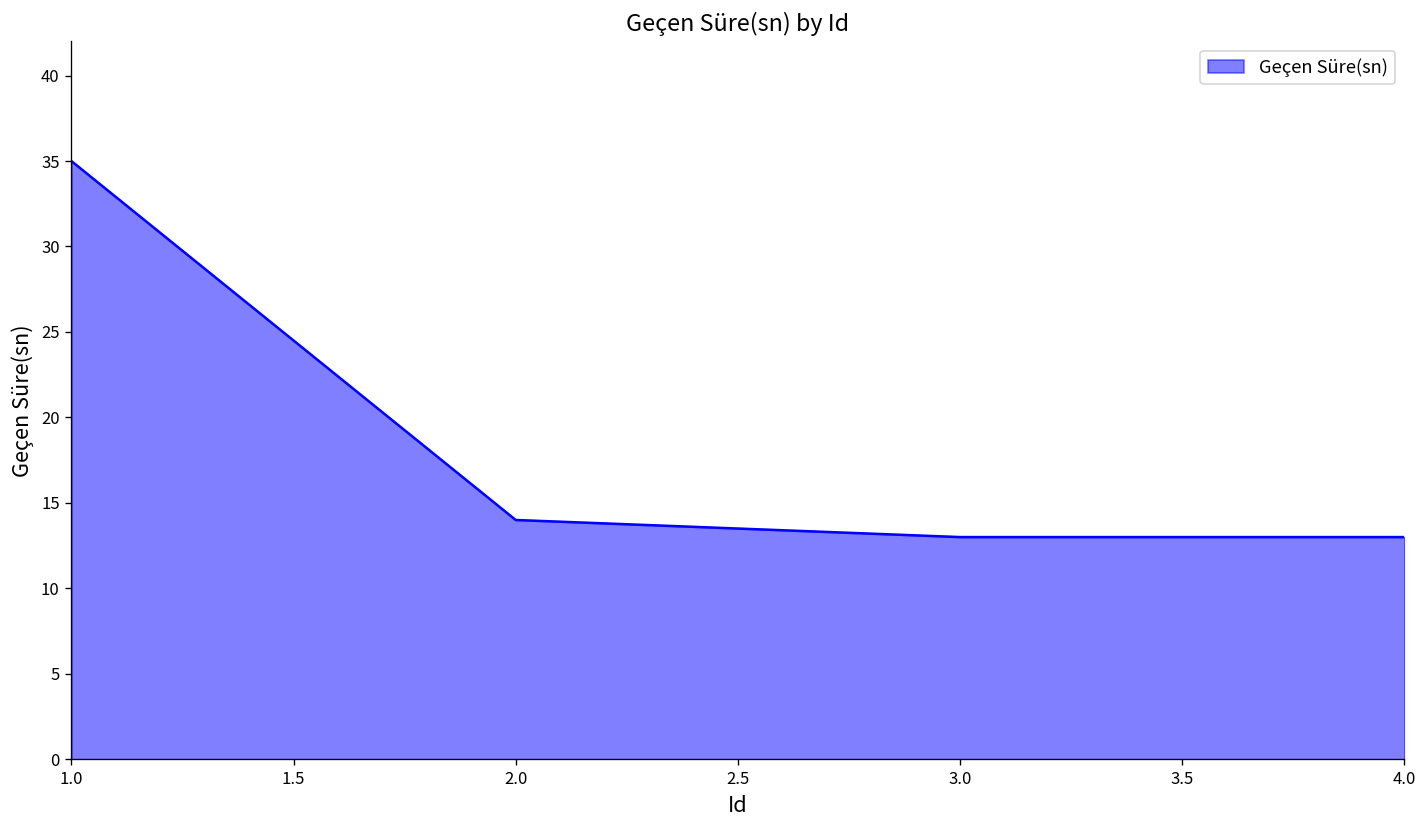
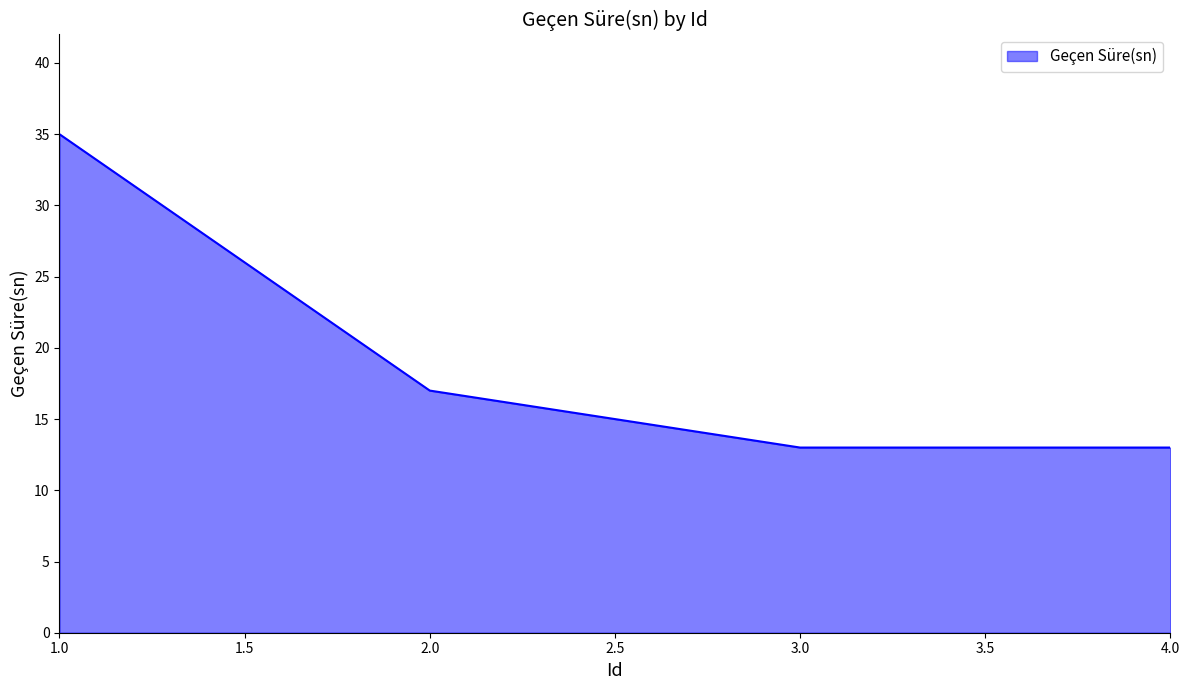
  {
    "1.0": 35,
-   "2.0": 14,
+   "2.0": 17,
    "3.0": 13,
    "4.0": 13
  }
